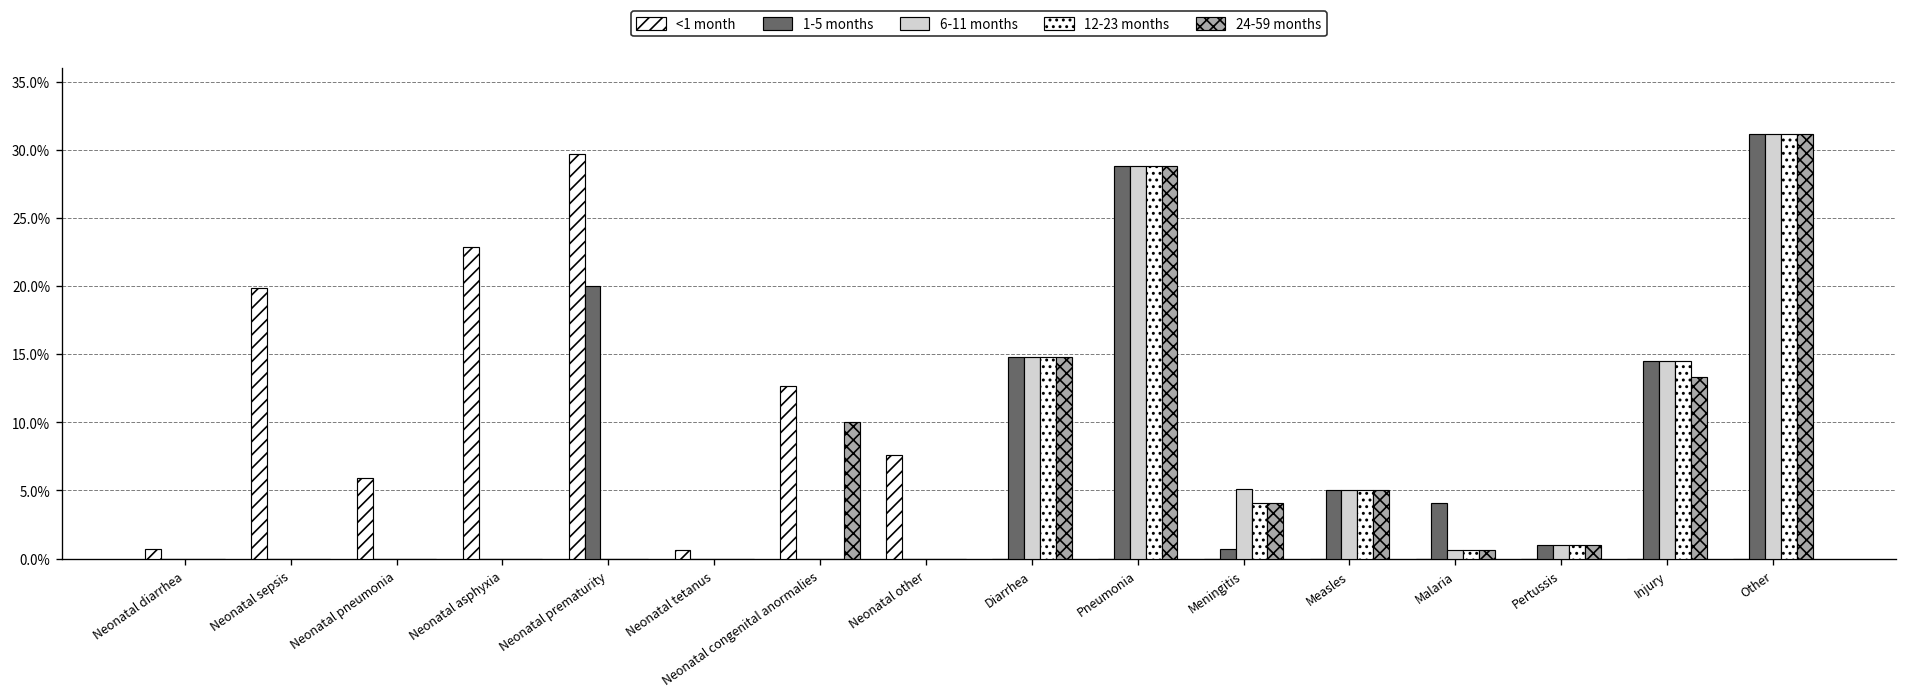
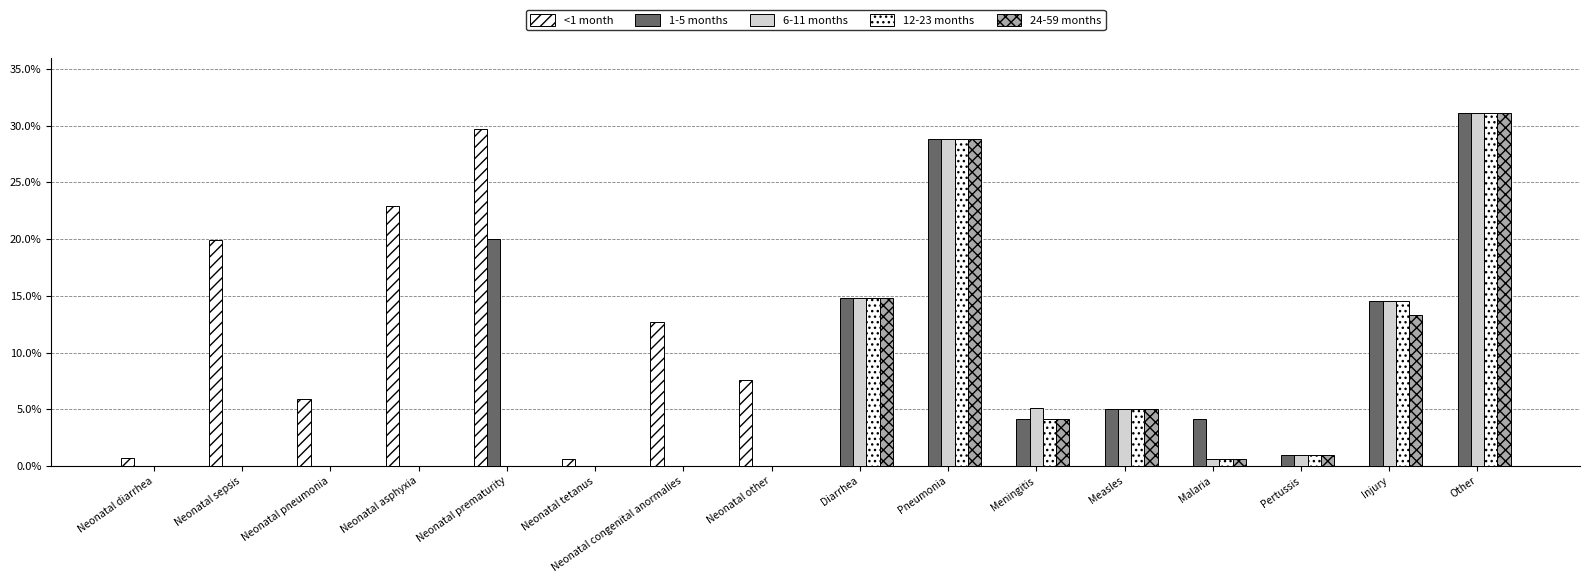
  {
    "1-5 months": {
      "Neonatal diarrhea": "0.0%",
      "Neonatal sepsis": "0.0%",
      "Neonatal pneumonia": "0.0%",
      "Neonatal asphyxia": "0.0%",
      "Neonatal prematurity": "20.0%",
      "Neonatal tetanus": "0.0%",
      "Neonatal congenital anormalies": "0.0%",
      "Neonatal other": "0.0%",
      "Diarrhea": "14.8%",
      "Pneumonia": "28.8%",
-     "Meningitis": "0.7%",
+     "Meningitis": "4.1%",
      "Measles": "5.0%",
      "Malaria": "4.1%",
      "Pertussis": "1.0%",
      "Injury": "14.5%",
      "Other": "31.2%"
    },
    "6-11 months": {
      "Neonatal diarrhea": "0.0%",
      "Neonatal sepsis": "0.0%",
      "Neonatal pneumonia": "0.0%",
      "Neonatal asphyxia": "0.0%",
      "Neonatal prematurity": "0.0%",
      "Neonatal tetanus": "0.0%",
      "Neonatal congenital anormalies": "0.0%",
      "Neonatal other": "0.0%",
      "Diarrhea": "14.8%",
      "Pneumonia": "28.8%",
      "Meningitis": "5.1%",
      "Measles": "5.0%",
      "Malaria": "0.6%",
      "Pertussis": "1.0%",
      "Injury": "14.5%",
      "Other": "31.2%"
    },
    "24-59 months": {
      "Neonatal diarrhea": "0.0%",
      "Neonatal sepsis": "0.0%",
      "Neonatal pneumonia": "0.0%",
      "Neonatal asphyxia": "0.0%",
      "Neonatal prematurity": "0.0%",
      "Neonatal tetanus": "0.0%",
-     "Neonatal congenital anormalies": "10.0%",
+     "Neonatal congenital anormalies": "0.0%",
      "Neonatal other": "0.0%",
      "Diarrhea": "14.8%",
      "Pneumonia": "28.8%",
      "Meningitis": "4.1%",
      "Measles": "5.0%",
      "Malaria": "0.6%",
      "Pertussis": "1.0%",
      "Injury": "13.3%",
      "Other": "31.2%"
    }
  }
